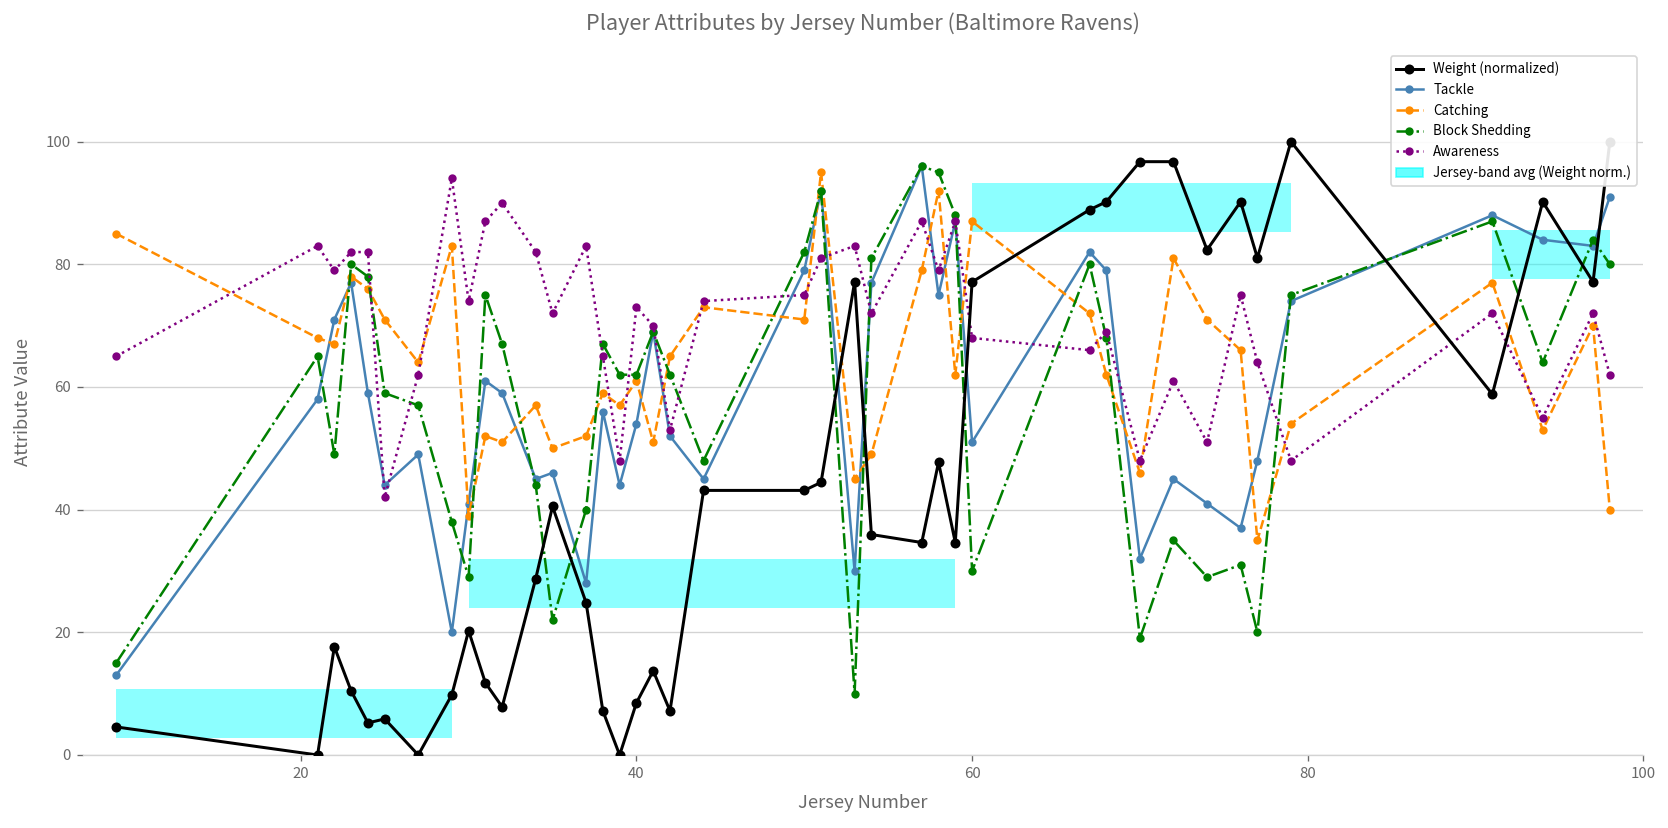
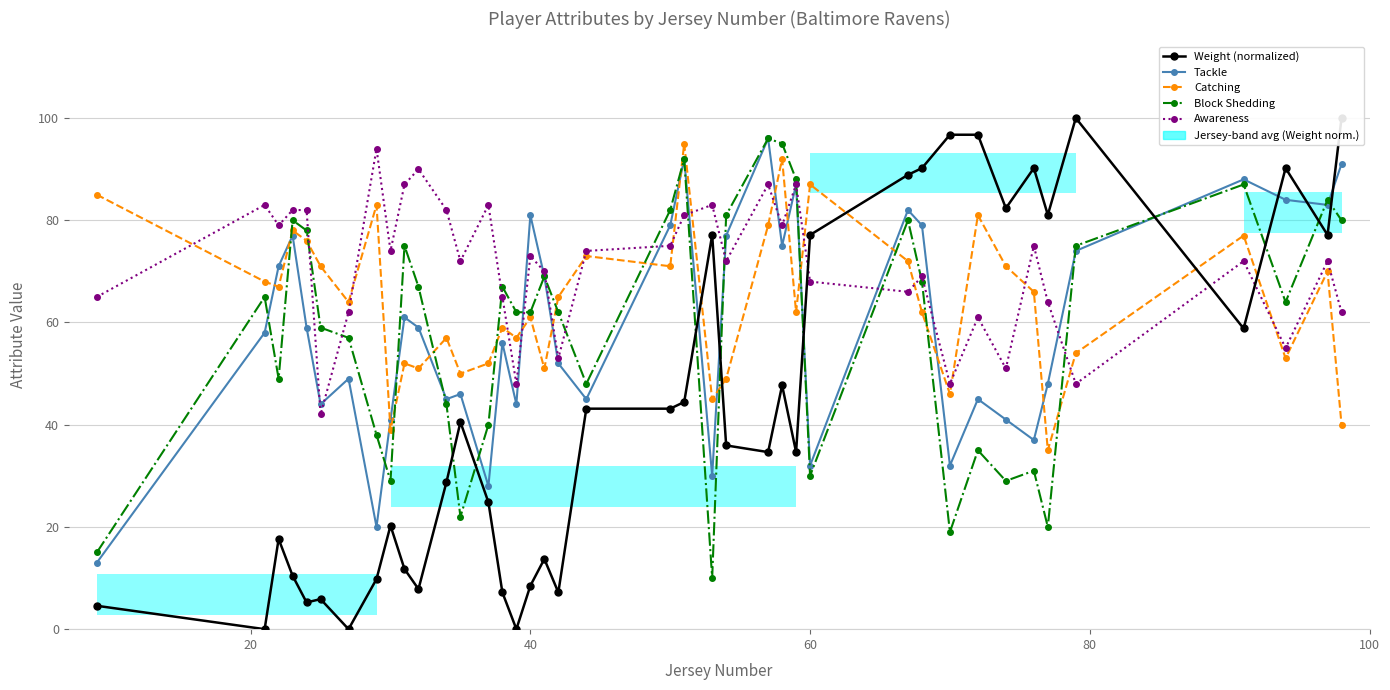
  {
    "Weight (normalized)": {
      "40": 8,
      "60": 77
    },
    "Tackle": {
-     "40": 54,
-     "60": 51
+     "40": 81,
+     "60": 32
    },
    "Catching": {
      "40": 61,
      "60": 87
    },
    "Block Shedding": {
      "40": 62,
      "60": 30
    },
    "Awareness": {
      "40": 73,
      "60": 68
    }
  }
